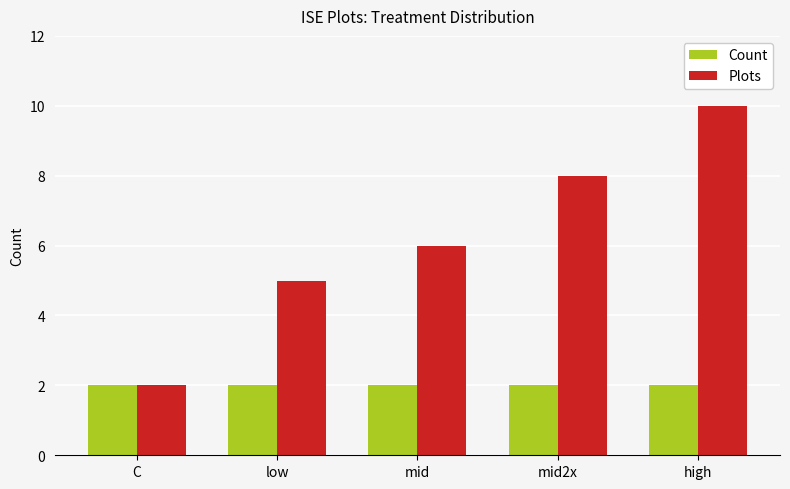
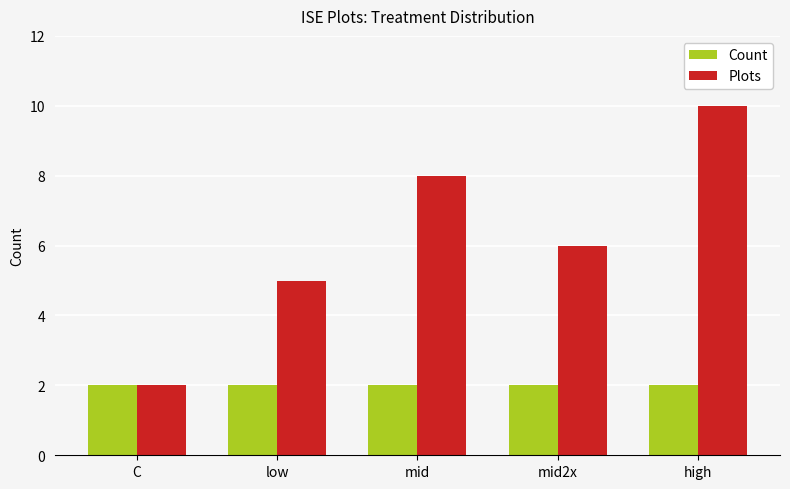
  {
    "Count": {
      "C": 2,
      "low": 2,
      "mid": 2,
      "mid2x": 2,
      "high": 2
    },
    "Plots": {
      "C": 2,
      "low": 5,
-     "mid": 6,
-     "mid2x": 8,
+     "mid": 8,
+     "mid2x": 6,
      "high": 10
    }
  }
